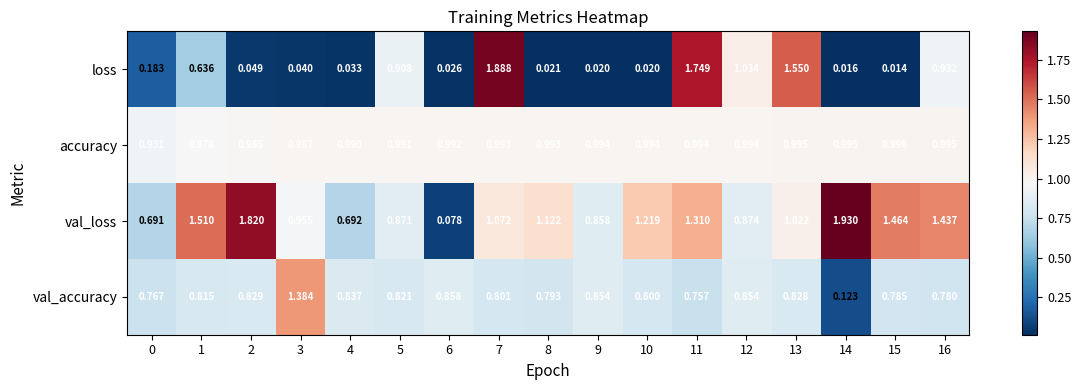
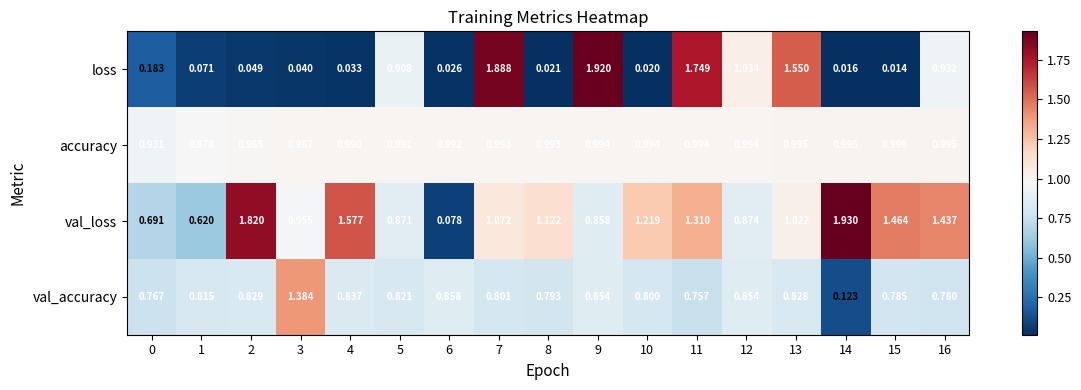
  {
    "loss": {
      "0": 0.183,
-     "1": 0.636,
+     "1": 0.071,
      "2": 0.049,
      "3": 0.040,
      "4": 0.033,
      "6": 0.026,
      "7": 1.888,
      "8": 0.021,
-     "9": 0.020,
+     "9": 1.920,
      "10": 0.020,
      "11": 1.749,
      "13": 1.550,
      "14": 0.016,
      "15": 0.014
    },
    "val_loss": {
      "0": 0.691,
-     "1": 1.510,
+     "1": 0.620,
      "2": 1.820,
-     "4": 0.692,
+     "4": 1.577,
      "6": 0.078,
      "10": 1.219,
      "11": 1.310,
      "14": 1.930,
      "15": 1.464,
      "16": 1.437
    },
    "val_accuracy": {
      "0": 0.767,
      "3": 1.384,
      "11": 0.757,
      "14": 0.123
    }
  }
